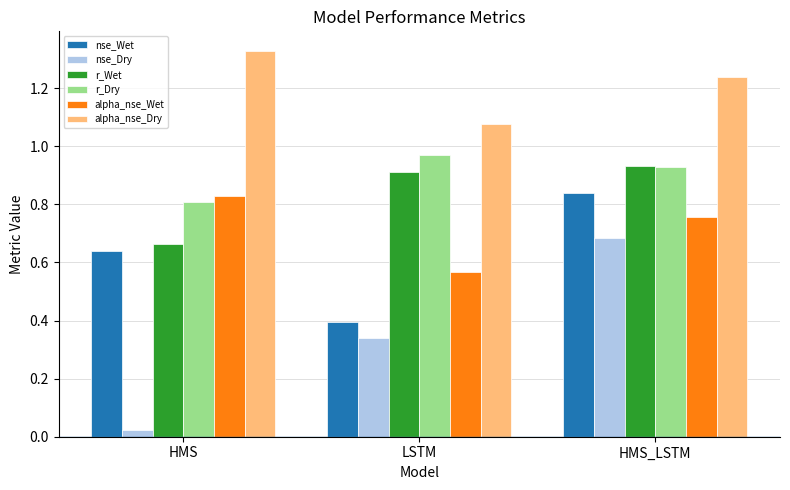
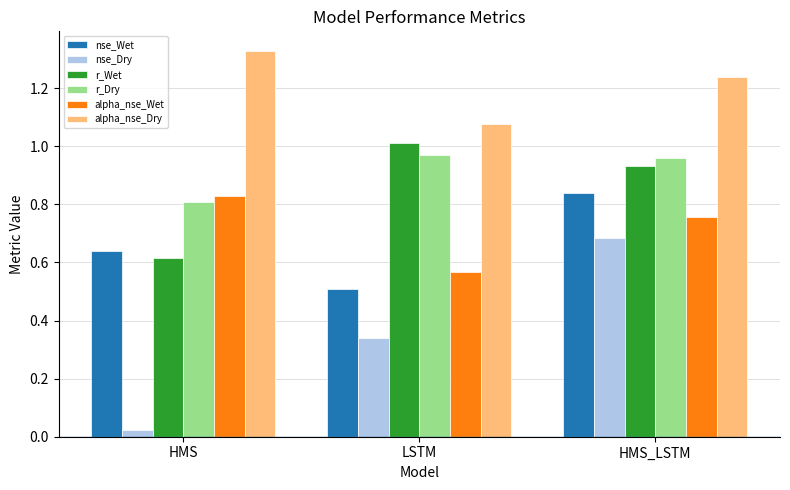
  {
    "nse_Wet": {
      "HMS": 0.64,
-     "LSTM": 0.39,
+     "LSTM": 0.51,
      "HMS_LSTM": 0.84
    },
    "nse_Dry": {
      "HMS": 0.02,
      "LSTM": 0.34,
      "HMS_LSTM": 0.68
    },
    "r_Wet": {
-     "HMS": 0.66,
-     "LSTM": 0.91,
+     "HMS": 0.62,
+     "LSTM": 1.01,
      "HMS_LSTM": 0.93
    },
    "r_Dry": {
      "HMS": 0.81,
      "LSTM": 0.97,
-     "HMS_LSTM": 0.93
+     "HMS_LSTM": 0.96
    },
    "alpha_nse_Wet": {
      "HMS": 0.83,
      "LSTM": 0.57,
      "HMS_LSTM": 0.76
    },
    "alpha_nse_Dry": {
      "HMS": 1.33,
      "LSTM": 1.08,
      "HMS_LSTM": 1.24
    }
  }
